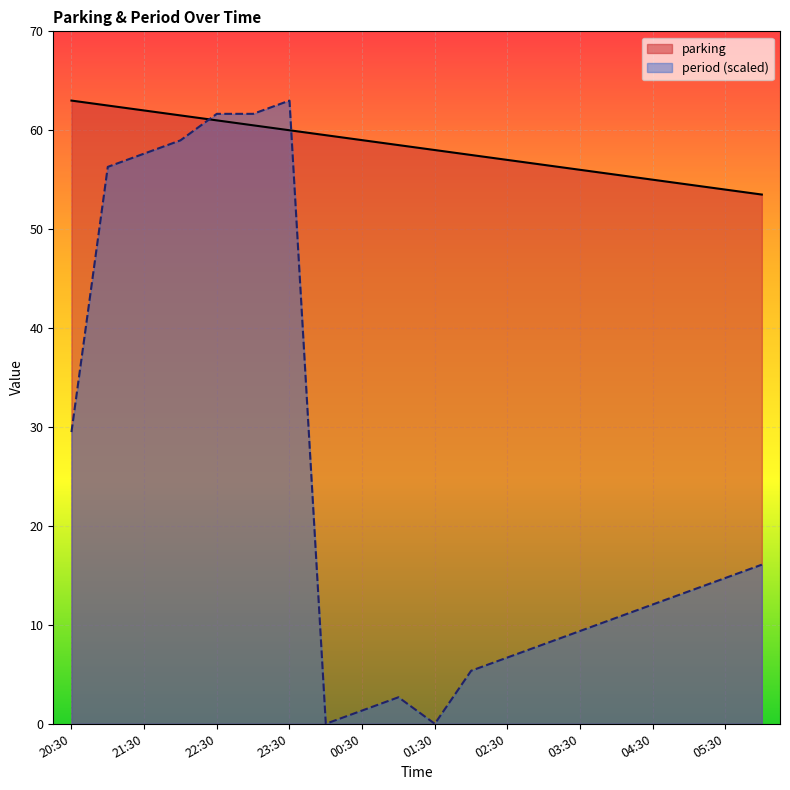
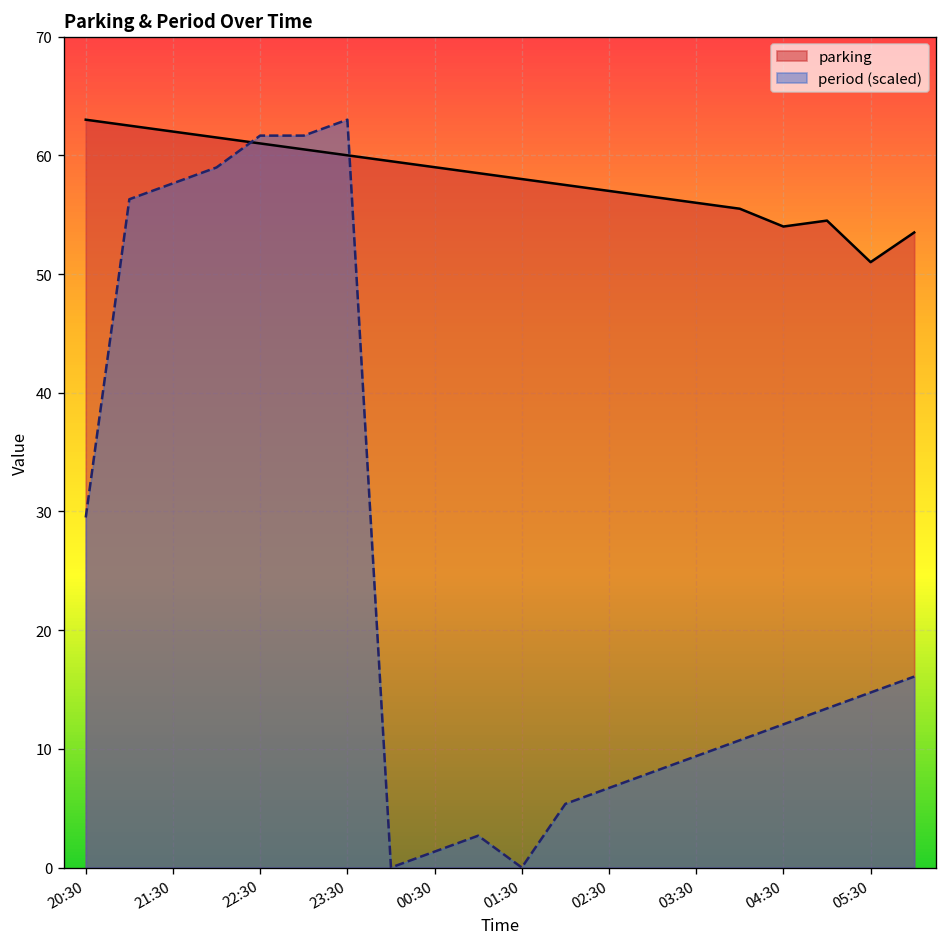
  {
    "parking": {
      "20:30": 63,
      "21:30": 62,
      "22:30": 61,
      "23:30": 60,
      "00:30": 59,
      "01:30": 58,
      "02:30": 57,
      "03:30": 56,
-     "04:30": 55,
-     "05:30": 54
+     "04:30": 54,
+     "05:30": 51
    },
    "period (scaled)": {
      "20:30": 29,
      "21:30": 58,
      "22:30": 62,
      "23:30": 63,
      "00:30": 1,
      "01:30": 0,
      "02:30": 7,
      "03:30": 9,
      "04:30": 12,
      "05:30": 15
    }
  }
